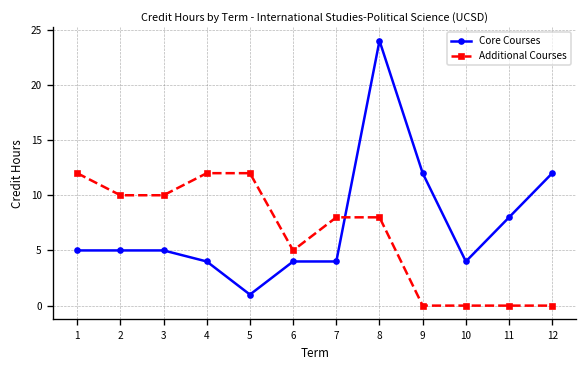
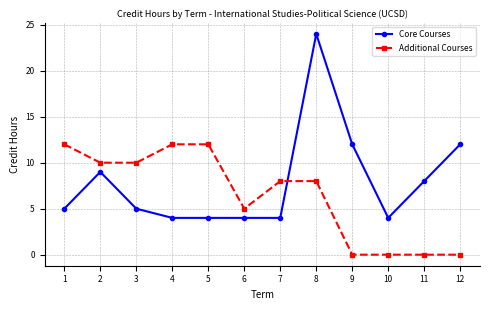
  {
    "Core Courses": {
      "1": 5,
-     "2": 5,
+     "2": 9,
      "3": 5,
      "4": 4,
-     "5": 1,
+     "5": 4,
      "6": 4,
      "7": 4,
      "8": 24,
      "9": 12,
      "10": 4,
      "11": 8,
      "12": 12
    },
    "Additional Courses": {
      "1": 12,
      "2": 10,
      "3": 10,
      "4": 12,
      "5": 12,
      "6": 5,
      "7": 8,
      "8": 8,
      "9": 0,
      "10": 0,
      "11": 0,
      "12": 0
    }
  }
